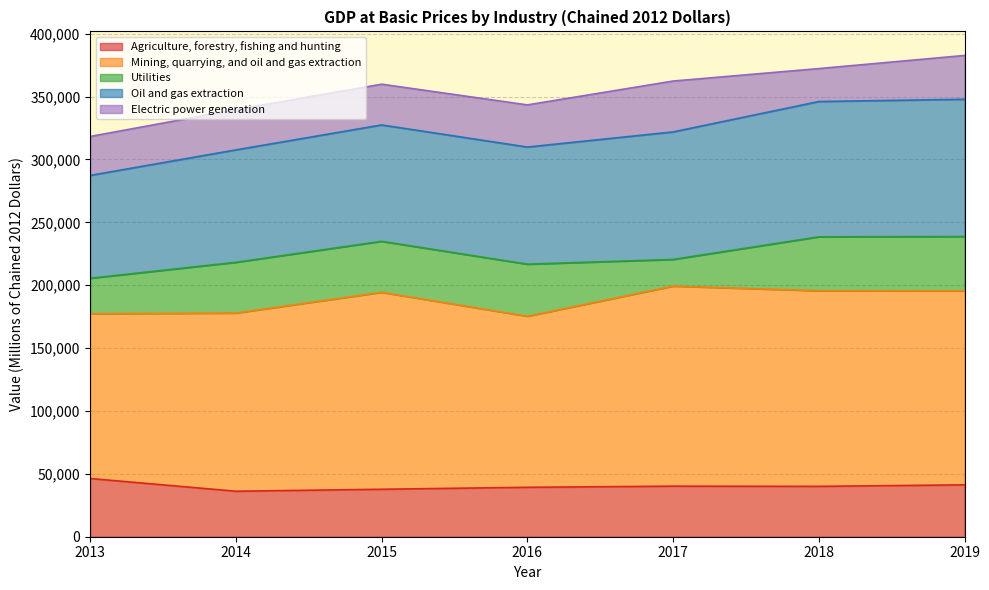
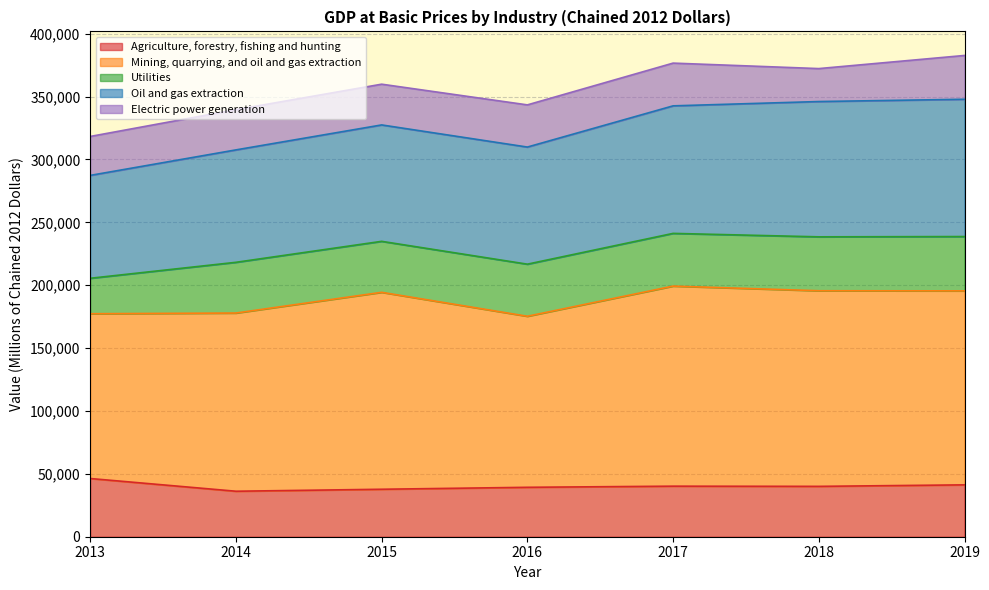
  {
    "Agriculture, forestry, fishing and hunting": {
      "2013": "46,000",
      "2014": "36,000",
      "2015": "38,000",
      "2016": "39,000",
      "2017": "40,000",
      "2018": "40,000",
      "2019": "41,000"
    },
    "Mining, quarrying, and oil and gas extraction": {
      "2013": "131,000",
      "2014": "142,000",
      "2015": "157,000",
      "2016": "136,000",
      "2017": "159,000",
      "2018": "156,000",
      "2019": "154,000"
    },
    "Utilities": {
      "2013": "28,000",
      "2014": "40,000",
      "2015": "41,000",
      "2016": "41,000",
-     "2017": "21,000",
+     "2017": "42,000",
      "2018": "43,000",
      "2019": "43,000"
    },
    "Oil and gas extraction": {
      "2013": "82,000",
      "2014": "89,000",
      "2015": "93,000",
      "2016": "93,000",
      "2017": "101,000",
      "2018": "108,000",
      "2019": "109,000"
    },
    "Electric power generation": {
      "2013": "31,000",
      "2015": "32,000",
      "2016": "34,000",
-     "2017": "40,000",
+     "2017": "34,000",
      "2018": "26,000",
      "2019": "35,000"
    }
  }
